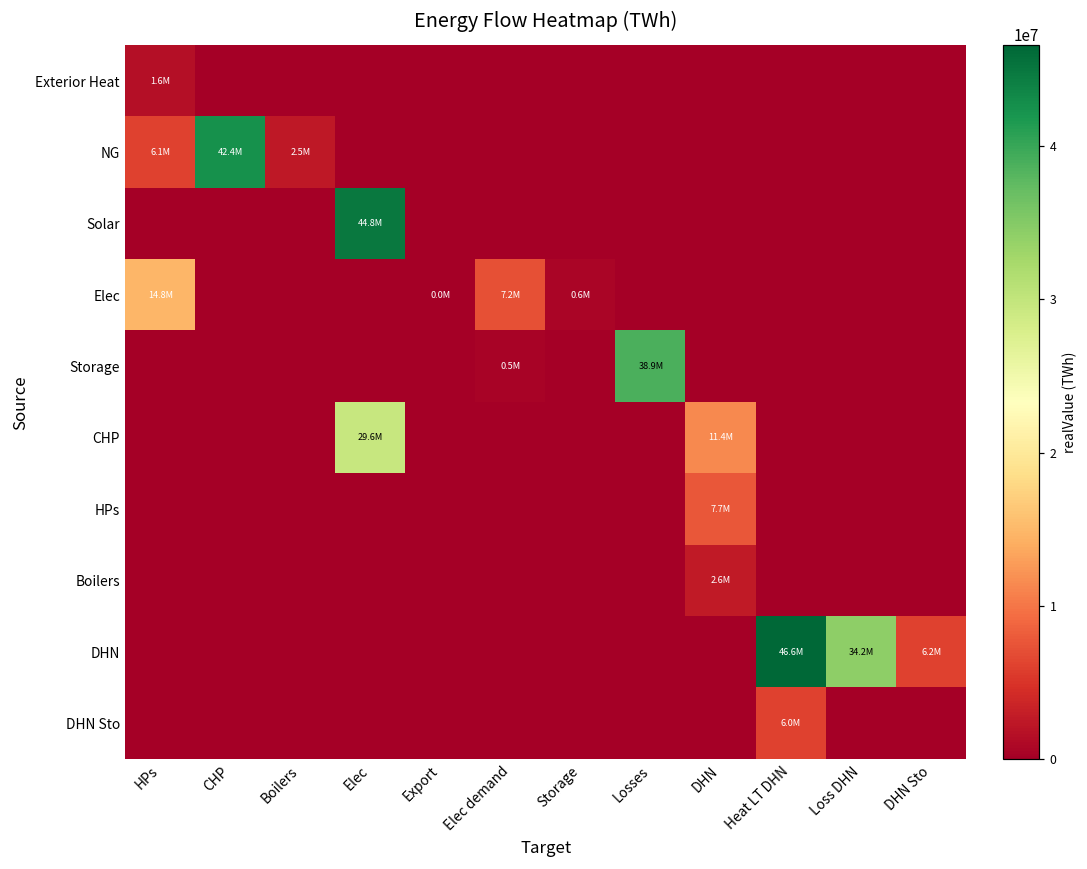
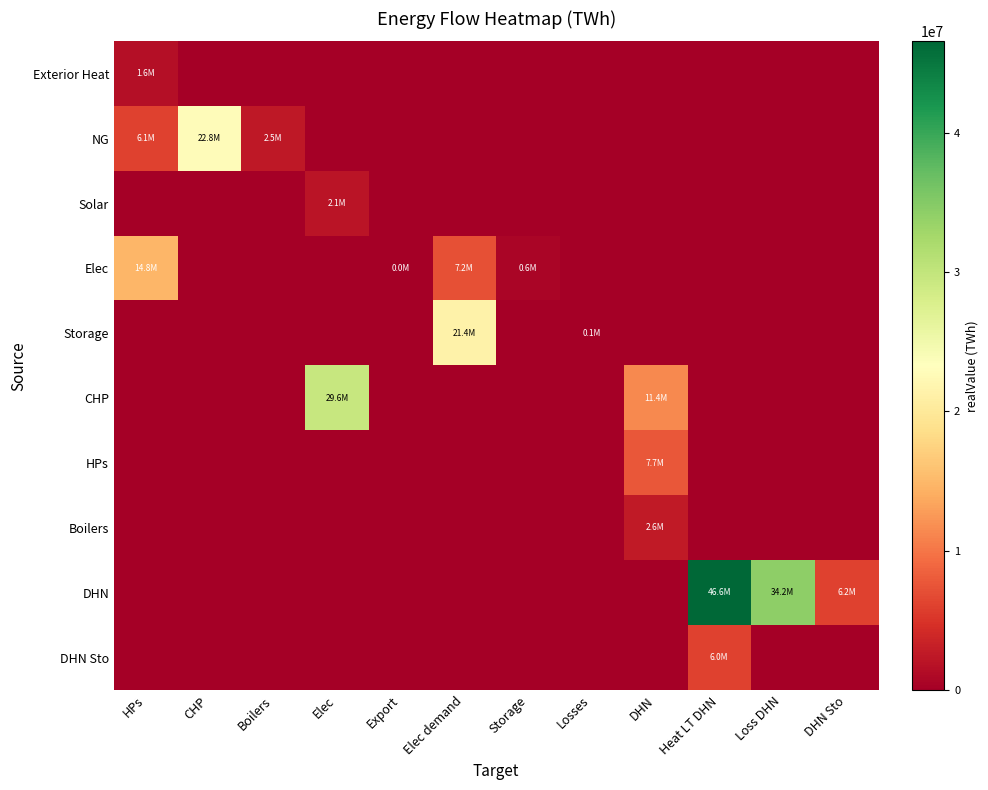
  {
    "Exterior Heat": {
      "HPs": "1.6M"
    },
    "NG": {
      "HPs": "6.1M",
-     "CHP": "42.4M",
+     "CHP": "22.8M",
      "Boilers": "2.5M"
    },
    "Solar": {
-     "Elec": "44.8M"
+     "Elec": "2.1M"
    },
    "Elec": {
      "HPs": "14.8M",
      "Export": "0.0M",
      "Elec demand": "7.2M",
      "Storage": "0.6M"
    },
    "Storage": {
-     "Elec demand": "0.5M",
-     "Losses": "38.9M"
+     "Elec demand": "21.4M",
+     "Losses": "0.1M"
    },
    "CHP": {
      "Elec": "29.6M",
      "DHN": "11.4M"
    },
    "HPs": {
      "DHN": "7.7M"
    },
    "Boilers": {
      "DHN": "2.6M"
    },
    "DHN": {
      "Heat LT DHN": "46.6M",
      "Loss DHN": "34.2M",
      "DHN Sto": "6.2M"
    },
    "DHN Sto": {
      "Heat LT DHN": "6.0M"
    }
  }
